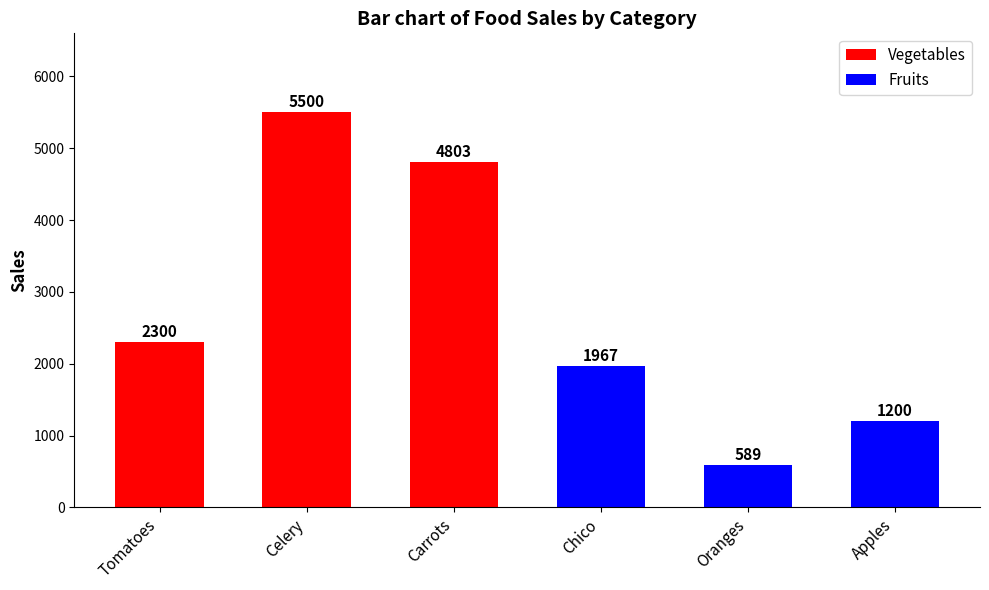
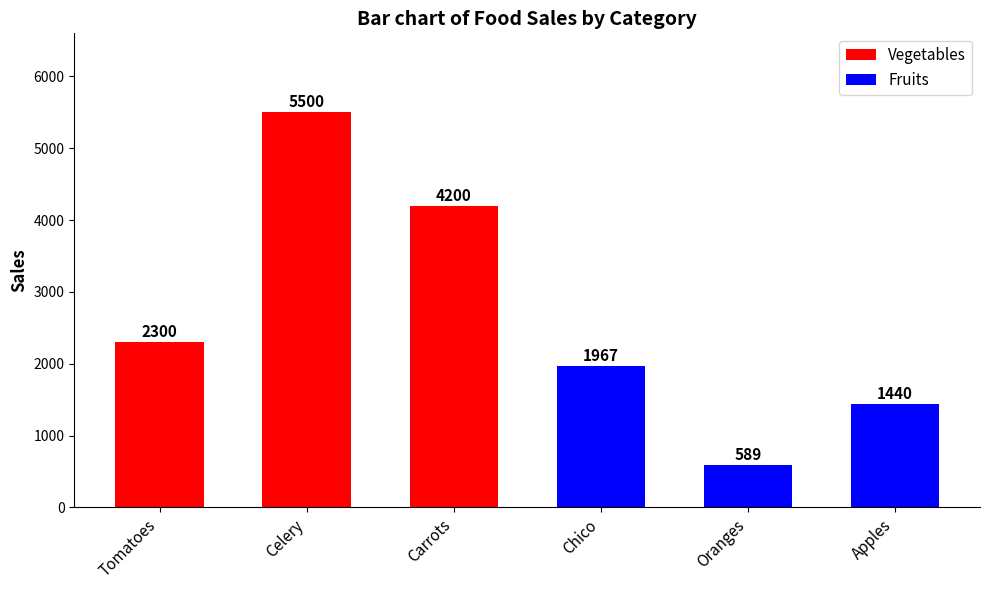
  {
    "Tomatoes": 2300,
    "Celery": 5500,
-   "Carrots": 4803,
+   "Carrots": 4200,
    "Chico": 1967,
    "Oranges": 589,
-   "Apples": 1200
+   "Apples": 1440
  }
